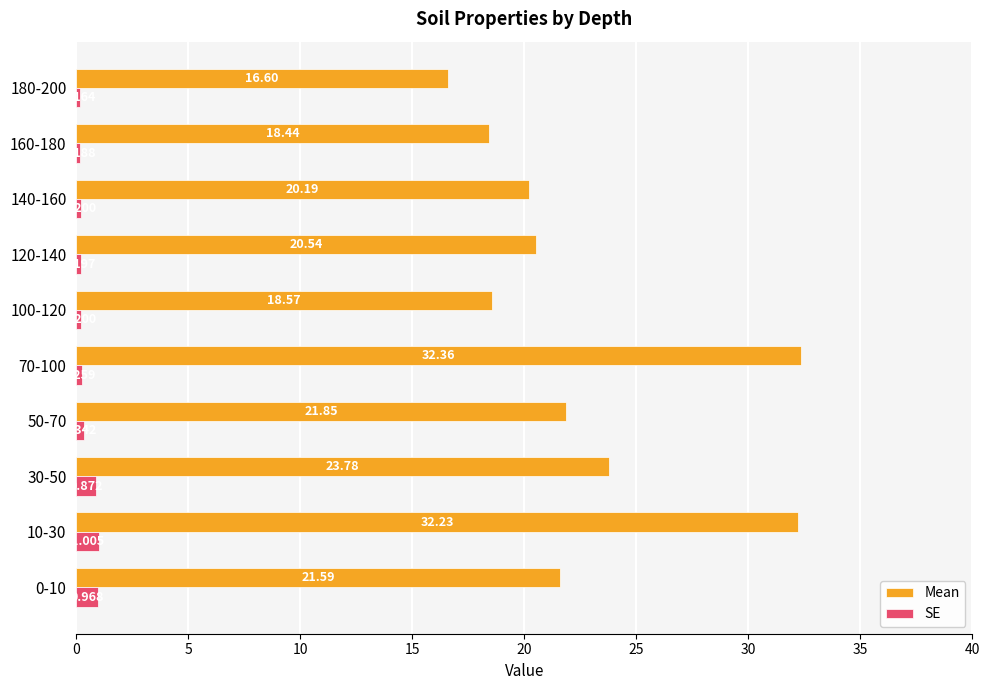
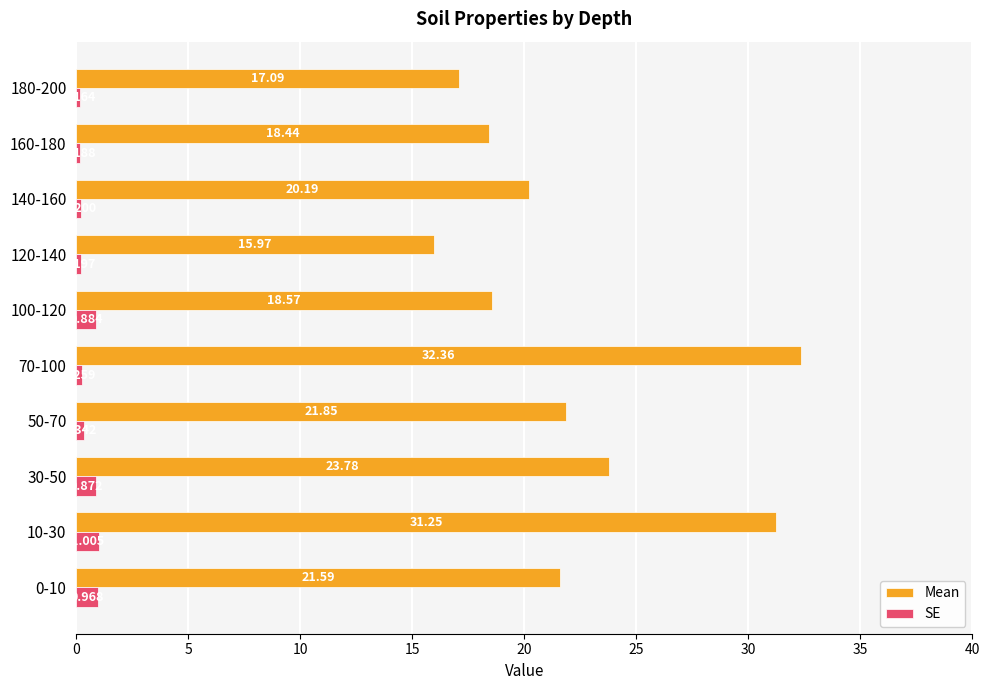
  {
    "Mean": {
-     "180-200": 16.60,
+     "180-200": 17.09,
      "160-180": 18.44,
      "140-160": 20.19,
-     "120-140": 20.54,
+     "120-140": 15.97,
      "100-120": 18.57,
      "70-100": 32.36,
      "50-70": 21.85,
      "30-50": 23.78,
-     "10-30": 32.23,
+     "10-30": 31.25,
      "0-10": 21.59
    },
    "SE": {
      "180-200": 0.2,
      "160-180": 0.2,
      "140-160": 0.2,
      "120-140": 0.2,
-     "100-120": 0.2,
+     "100-120": 0.9,
      "70-100": 0.3,
      "50-70": 0.3
    }
  }
